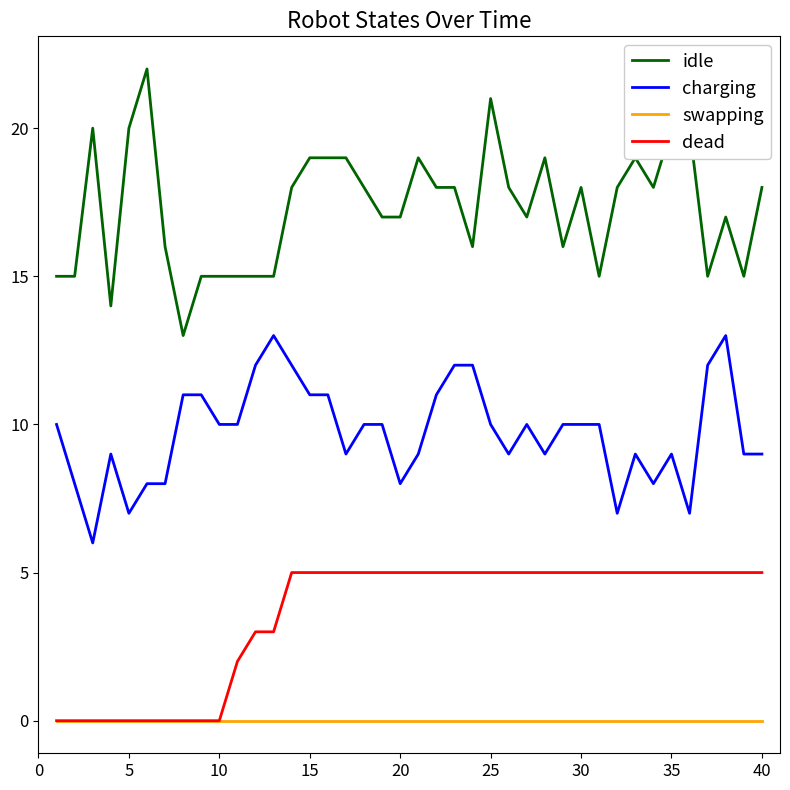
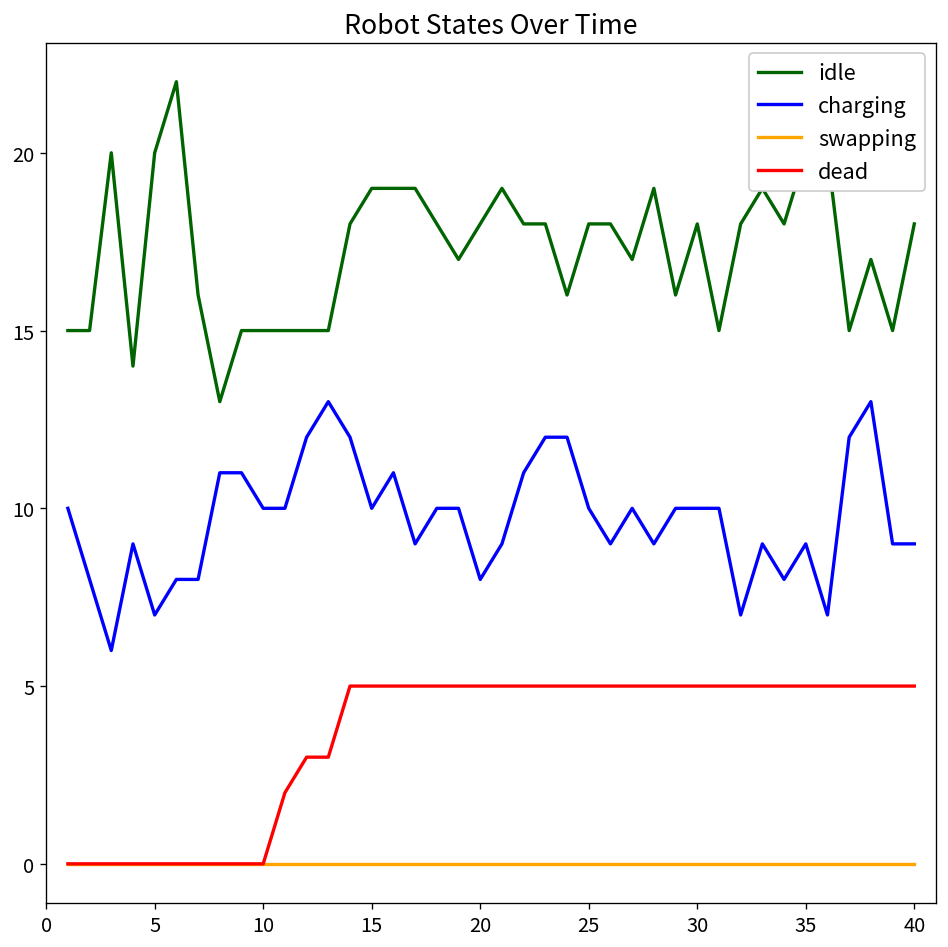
  {
    "idle": {
      "5": 20,
      "10": 15,
      "15": 19,
-     "20": 17,
-     "25": 21,
+     "20": 18,
+     "25": 18,
      "30": 18,
      "40": 18
    },
    "charging": {
      "5": 7,
      "10": 10,
-     "15": 11,
+     "15": 10,
      "20": 8,
      "25": 10,
      "30": 10,
      "35": 9,
      "40": 9
    },
    "swapping": {
      "15": 0,
      "20": 0,
      "25": 0,
      "30": 0,
      "35": 0,
      "40": 0
    },
    "dead": {
      "15": 5,
      "20": 5,
      "25": 5,
      "30": 5,
      "35": 5,
      "40": 5
    }
  }
